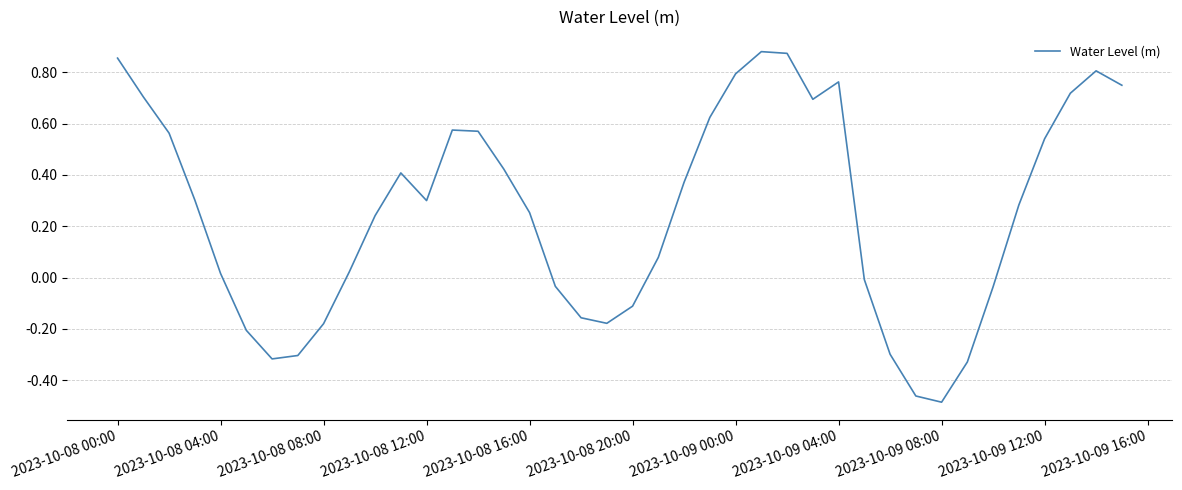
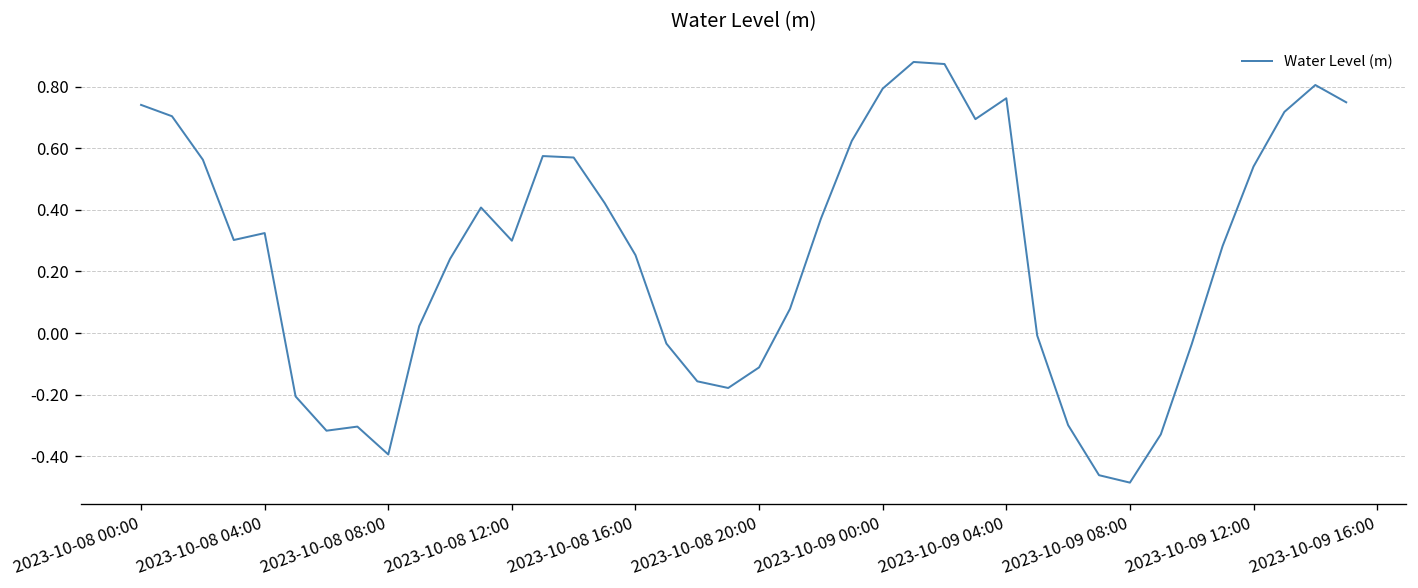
  {
-   "2023-10-08 00:00": 0.86,
-   "2023-10-08 04:00": 0.02,
-   "2023-10-08 08:00": -0.18,
+   "2023-10-08 00:00": 0.74,
+   "2023-10-08 04:00": 0.32,
+   "2023-10-08 08:00": -0.39,
    "2023-10-08 12:00": 0.30,
    "2023-10-08 16:00": 0.25,
    "2023-10-08 20:00": -0.11,
    "2023-10-09 00:00": 0.79,
    "2023-10-09 04:00": 0.76,
    "2023-10-09 08:00": -0.49,
    "2023-10-09 12:00": 0.54
  }
